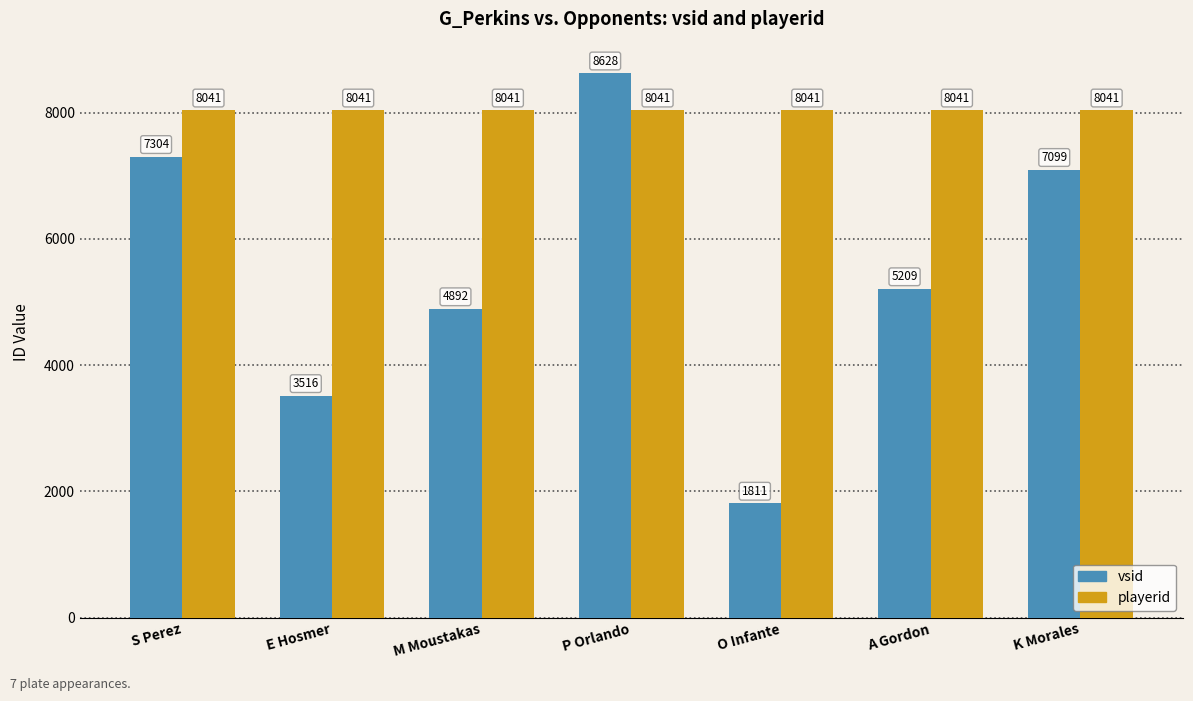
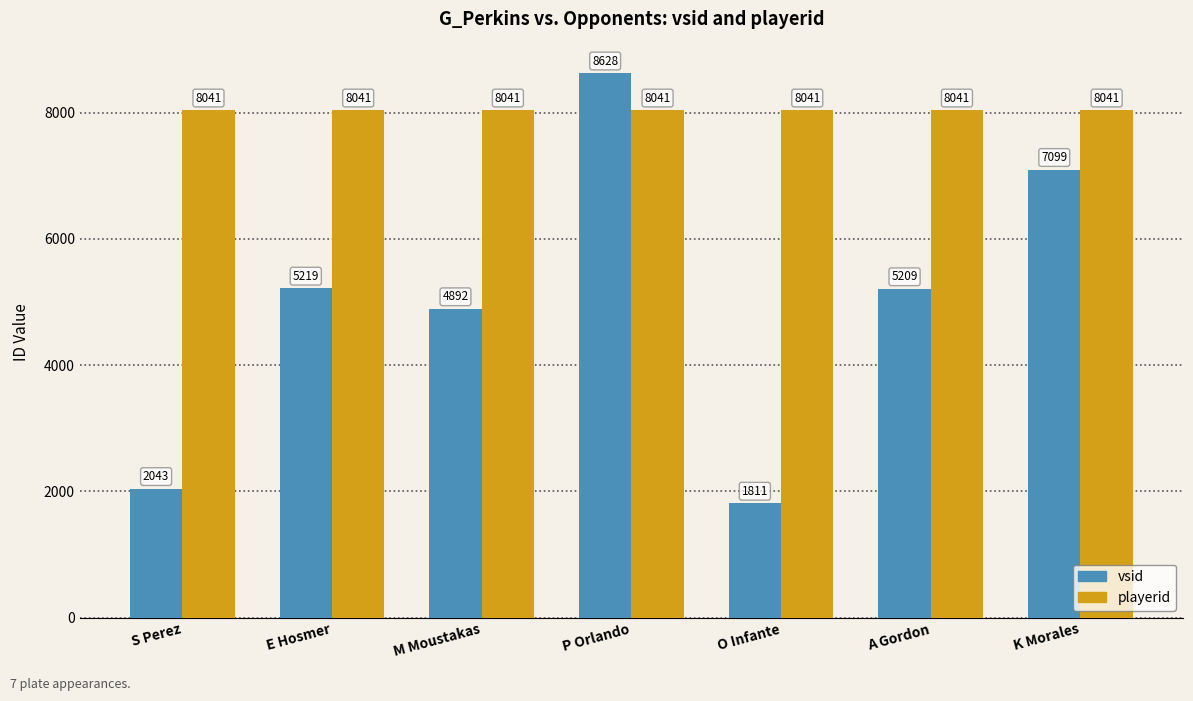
  {
    "vsid": {
-     "S Perez": 7304,
-     "E Hosmer": 3516
+     "S Perez": 2043,
+     "E Hosmer": 5219
    }
  }
